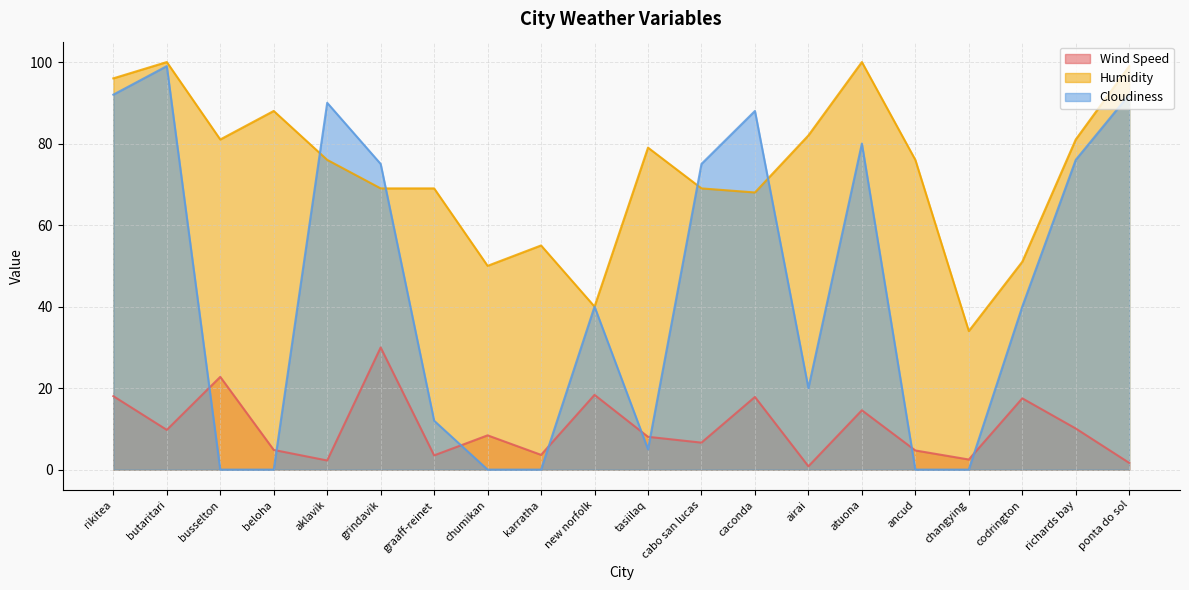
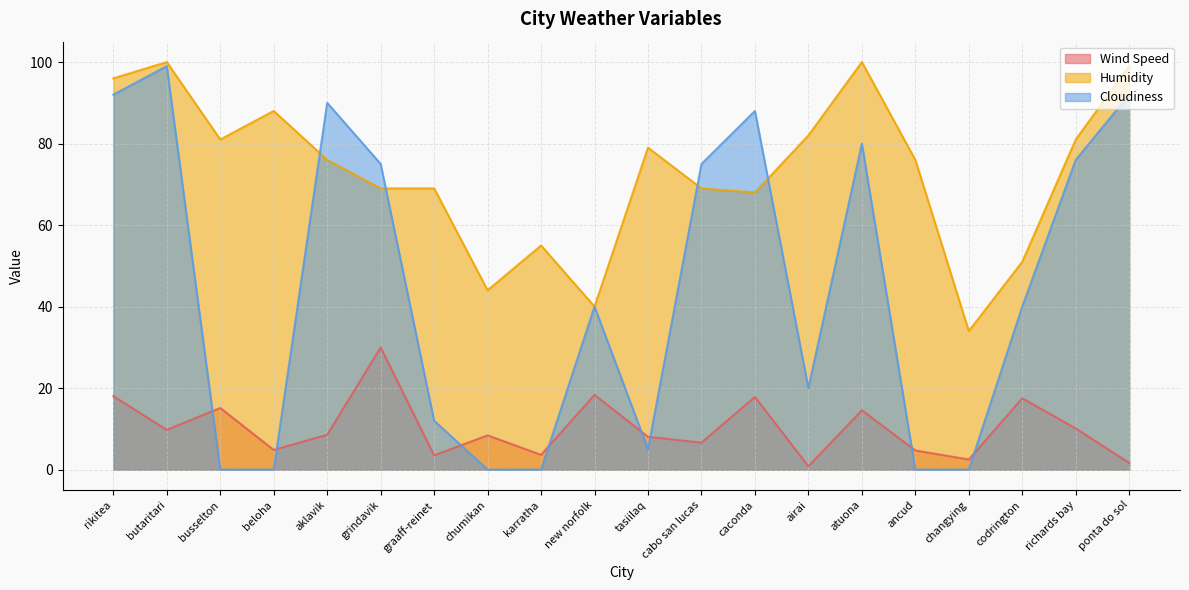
  {
    "Wind Speed": {
      "rikitea": 18,
      "butaritari": 10,
-     "busselton": 23,
+     "busselton": 15,
      "beloha": 5,
-     "aklavik": 2,
+     "aklavik": 9,
      "grindavik": 30,
      "graaff-reinet": 3,
      "chumikan": 8,
      "karratha": 4,
      "new norfolk": 18,
      "tasiilaq": 8,
      "cabo san lucas": 7,
      "caconda": 18,
      "airai": 1,
      "atuona": 15,
      "ancud": 5,
      "changying": 2,
      "codrington": 17,
      "richards bay": 10,
      "ponta do sol": 2
    },
    "Humidity": {
      "rikitea": 96,
      "butaritari": 100,
      "busselton": 81,
      "beloha": 88,
      "aklavik": 76,
      "grindavik": 69,
      "graaff-reinet": 69,
-     "chumikan": 50,
+     "chumikan": 44,
      "karratha": 55,
      "tasiilaq": 79,
      "cabo san lucas": 69,
      "caconda": 68,
      "airai": 82,
      "atuona": 100,
      "ancud": 76,
      "changying": 34,
      "codrington": 51,
      "richards bay": 81
    },
    "Cloudiness": {
      "rikitea": 92,
      "butaritari": 99,
      "busselton": 0,
      "beloha": 0,
      "aklavik": 90,
      "grindavik": 75,
      "graaff-reinet": 12,
      "chumikan": 0,
      "karratha": 0,
      "tasiilaq": 5,
      "cabo san lucas": 75,
      "caconda": 88,
      "airai": 20,
      "atuona": 80,
      "ancud": 0,
      "changying": 0,
      "codrington": 40,
      "richards bay": 76
    }
  }
